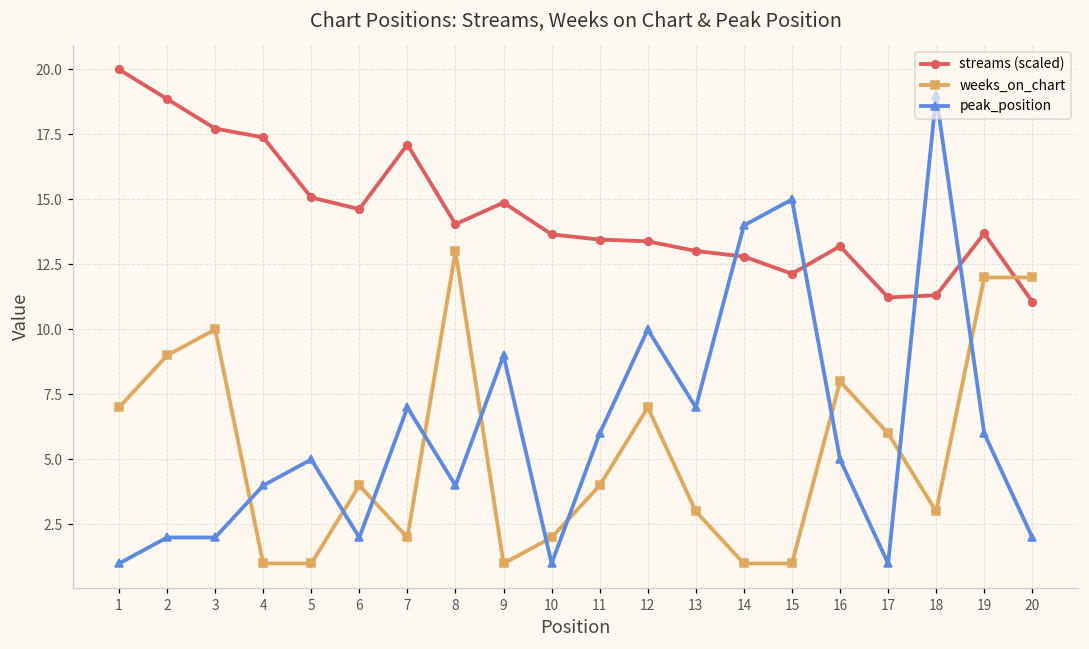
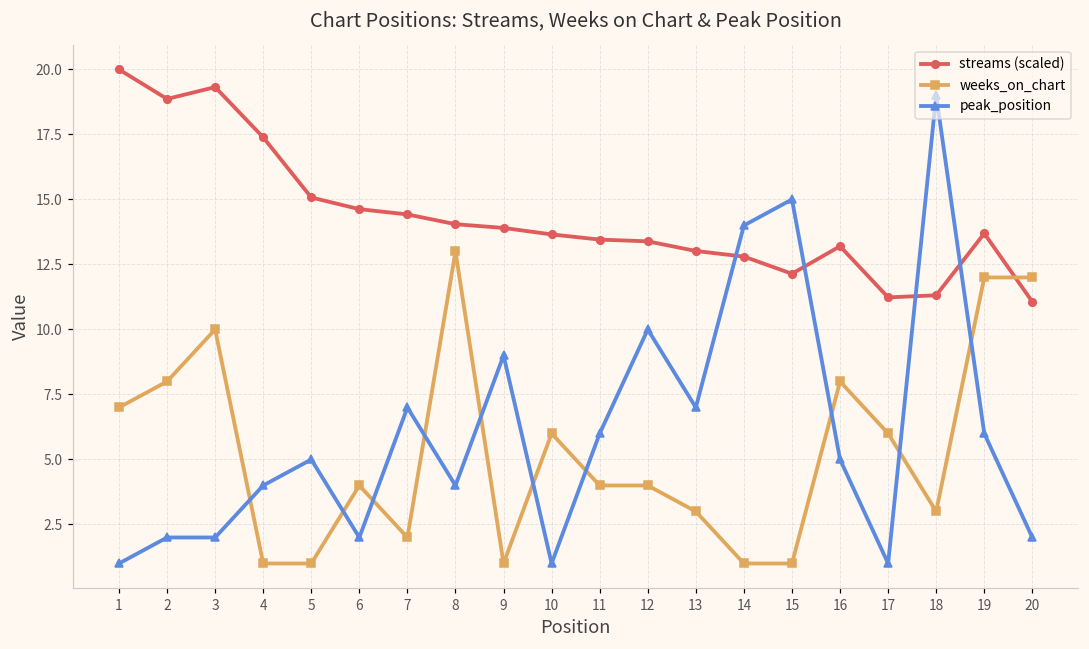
  {
    "streams (scaled)": {
      "1": 20.0,
      "2": 18.9,
-     "3": 17.7,
+     "3": 19.3,
      "4": 17.4,
      "5": 15.1,
      "6": 14.6,
-     "7": 17.1,
+     "7": 14.4,
      "8": 14.0,
-     "9": 14.9,
+     "9": 13.9,
      "10": 13.7,
      "11": 13.5,
      "12": 13.4,
      "13": 13.0,
      "14": 12.8,
      "15": 12.1,
      "16": 13.2,
      "17": 11.2,
      "18": 11.3,
      "19": 13.7,
      "20": 11.1
    },
    "weeks_on_chart": {
      "1": 7,
-     "2": 9,
+     "2": 8,
      "3": 10,
      "4": 1,
      "5": 1,
      "6": 4,
      "7": 2,
      "8": 13,
      "9": 1,
-     "10": 2,
+     "10": 6,
      "11": 4,
-     "12": 7,
+     "12": 4,
      "13": 3,
      "14": 1,
      "15": 1,
      "16": 8,
      "17": 6,
      "18": 3,
      "19": 12,
      "20": 12
    },
    "peak_position": {
      "1": 1.0,
      "2": 2.0,
      "3": 2.0,
      "4": 4.0,
      "5": 5.0,
      "6": 2.0,
      "7": 7.0,
      "8": 4.0,
      "9": 9.0,
      "10": 1.0,
      "11": 6.0,
      "12": 10.0,
      "13": 7.0,
      "14": 14.0,
      "15": 15.0,
      "16": 5.0,
      "17": 1.0,
      "19": 6.0,
      "20": 2.0
    }
  }
